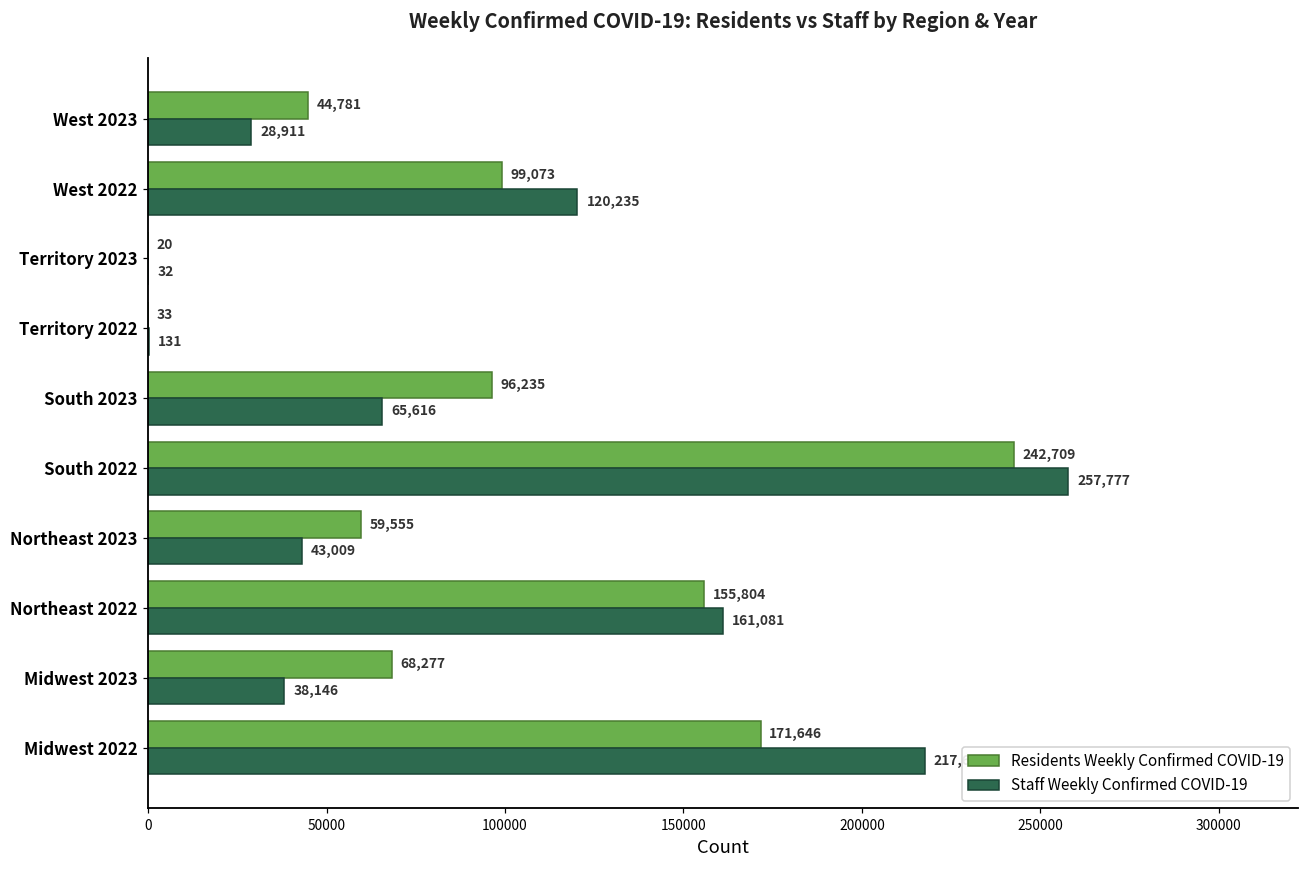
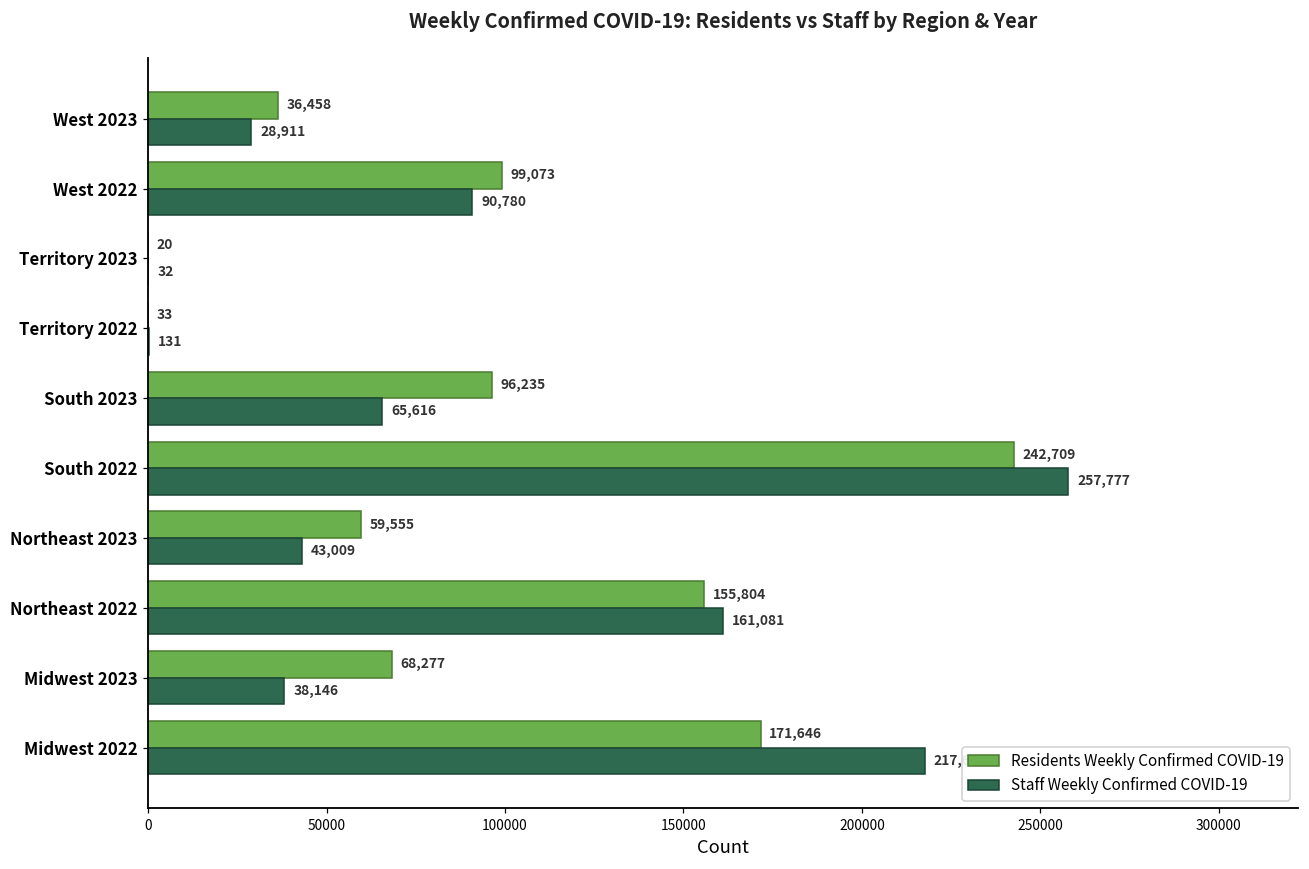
  {
    "Residents Weekly Confirmed COVID-19": {
-     "West 2023": "44,781",
+     "West 2023": "36,458",
      "West 2022": "99,073",
      "Territory 2023": "20",
      "Territory 2022": "33",
      "South 2023": "96,235",
      "South 2022": "242,709",
      "Northeast 2023": "59,555",
      "Northeast 2022": "155,804",
      "Midwest 2023": "68,277",
      "Midwest 2022": "171,646"
    },
    "Staff Weekly Confirmed COVID-19": {
      "West 2023": "28,911",
-     "West 2022": "120,235",
+     "West 2022": "90,780",
      "Territory 2023": "32",
      "Territory 2022": "131",
      "South 2023": "65,616",
      "South 2022": "257,777",
      "Northeast 2023": "43,009",
      "Northeast 2022": "161,081",
      "Midwest 2023": "38,146"
    }
  }
